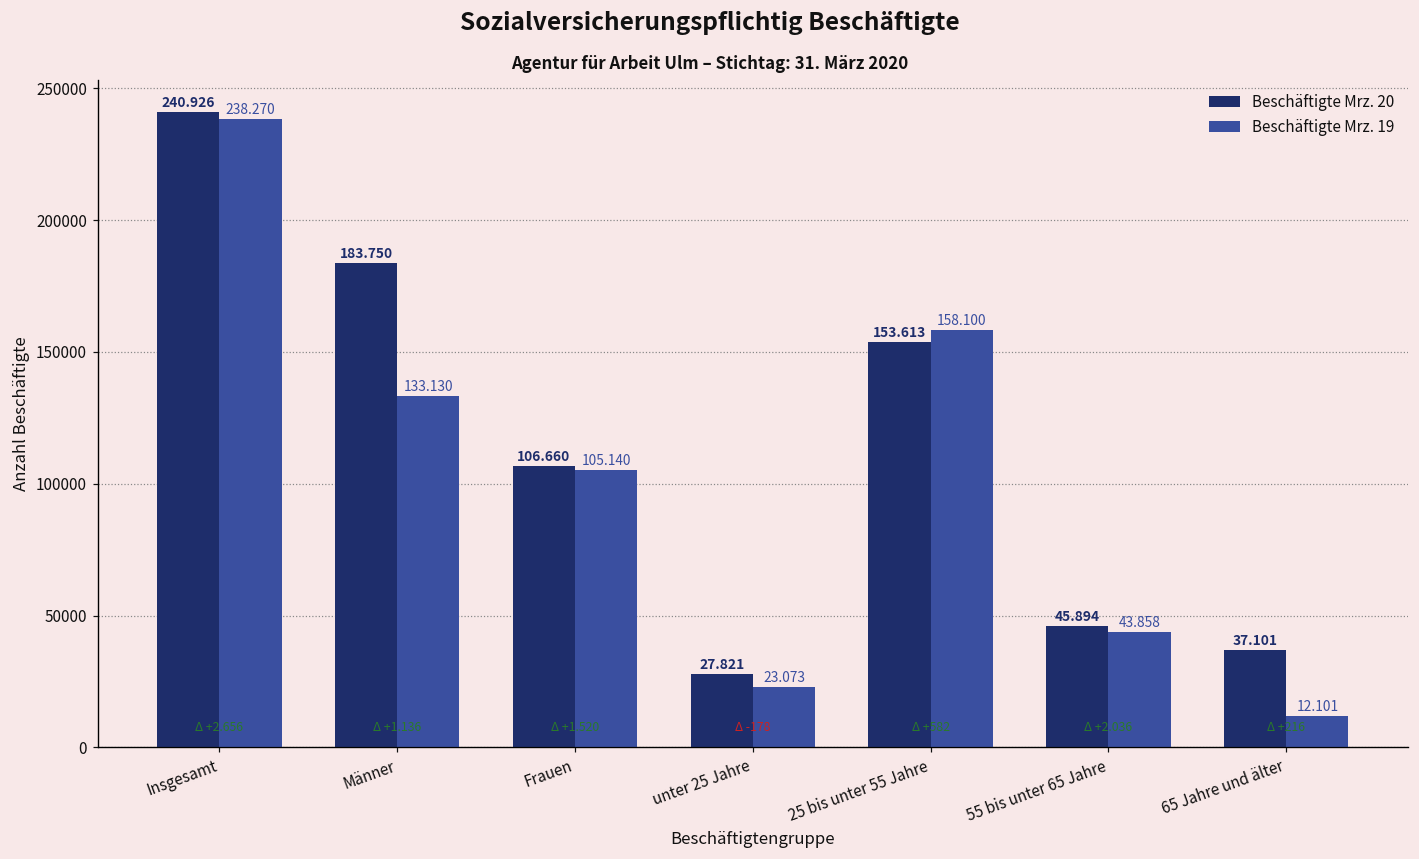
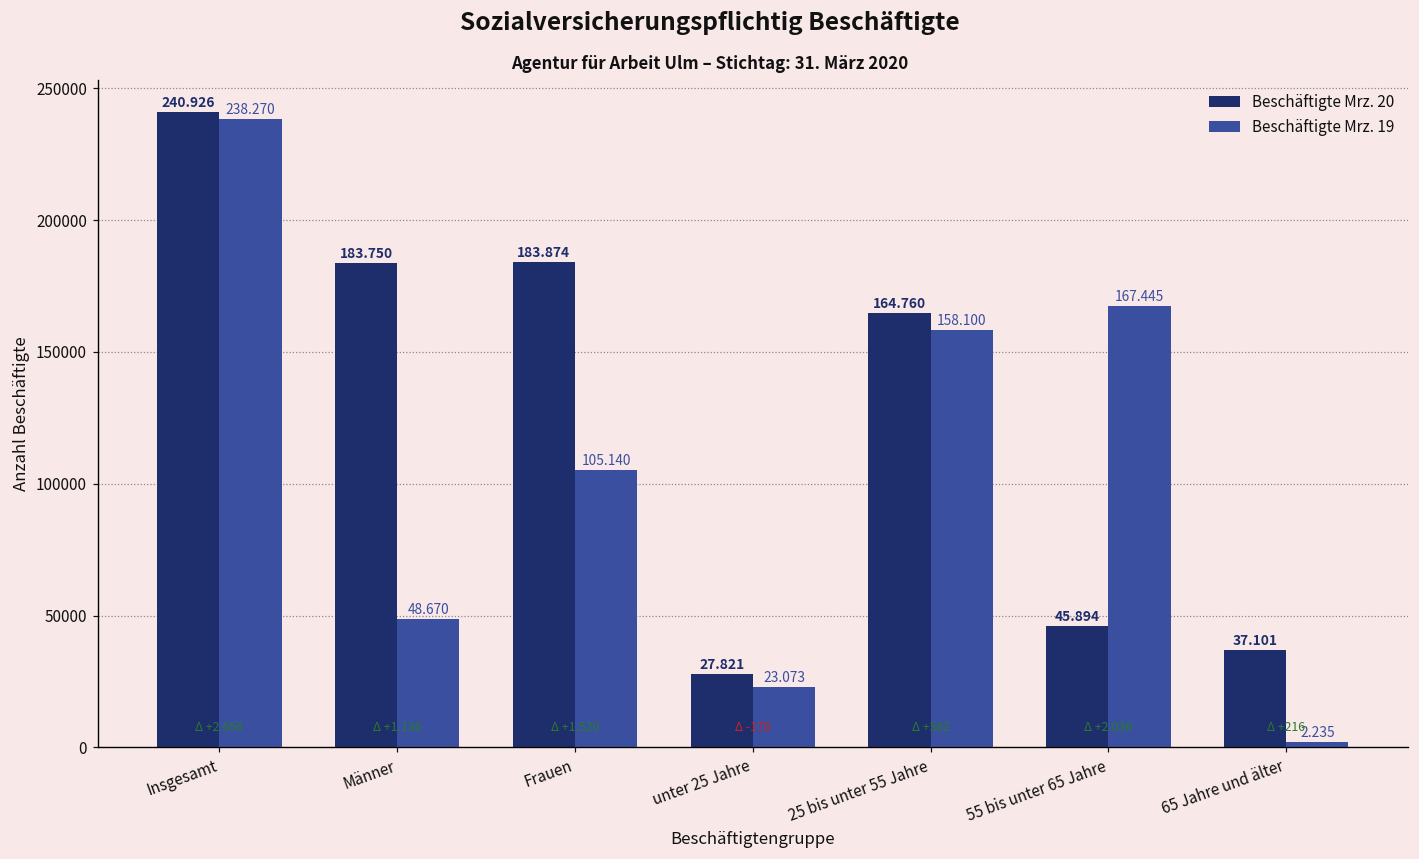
  {
    "Beschäftigte Mrz. 20": {
-     "Frauen": 106.660,
-     "25 bis unter 55 Jahre": 153.613
+     "Frauen": 183.874,
+     "25 bis unter 55 Jahre": 164.760
    },
    "Beschäftigte Mrz. 19": {
-     "Männer": 133.130,
-     "55 bis unter 65 Jahre": 43.858,
-     "65 Jahre und älter": 12.101
+     "Männer": 48.670,
+     "55 bis unter 65 Jahre": 167.445,
+     "65 Jahre und älter": 2.235
    }
  }
